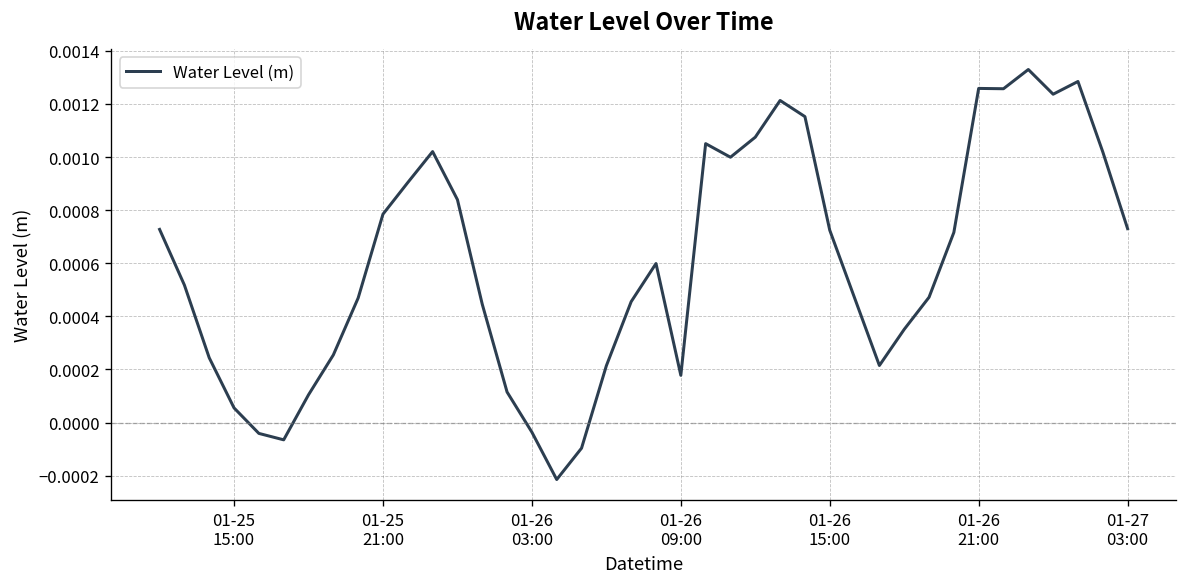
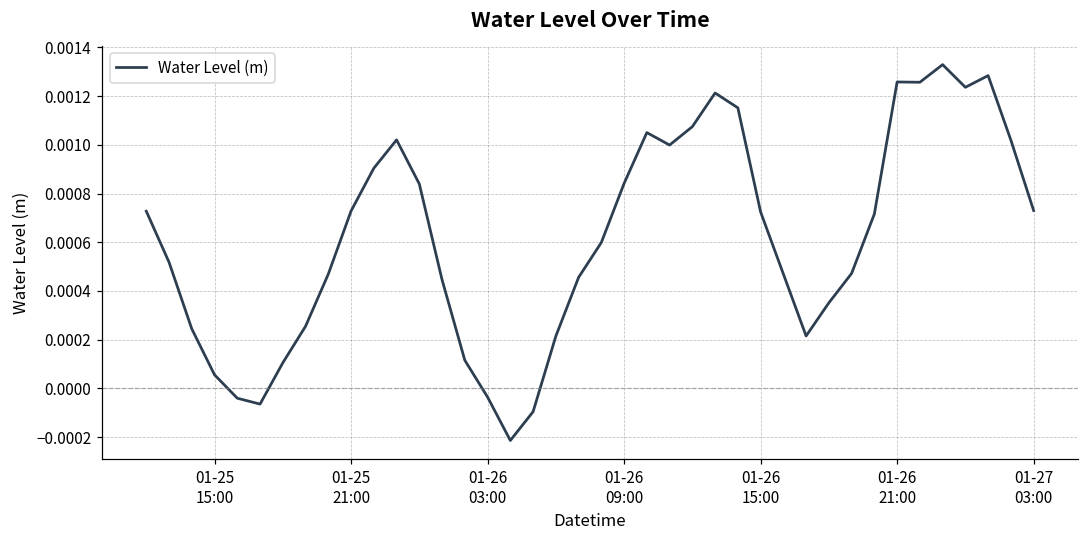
  {
    "01-25 15:00": 0.00006,
-   "01-25 21:00": 0.00078,
+   "01-25 21:00": 0.00073,
    "01-26 03:00": -0.00004,
-   "01-26 09:00": 0.00018,
+   "01-26 09:00": 0.00084,
    "01-26 15:00": 0.00072,
    "01-26 21:00": 0.00126,
    "01-27 03:00": 0.00073
  }
